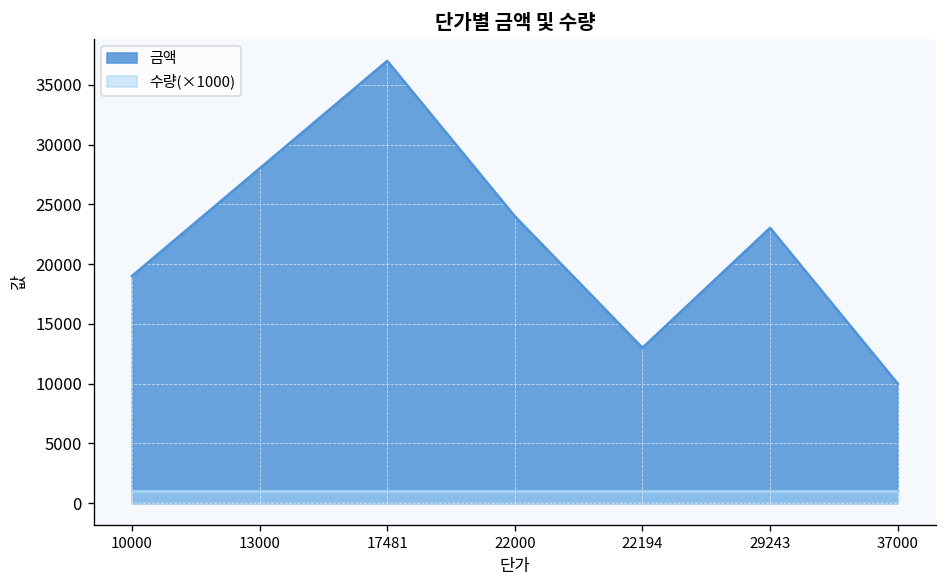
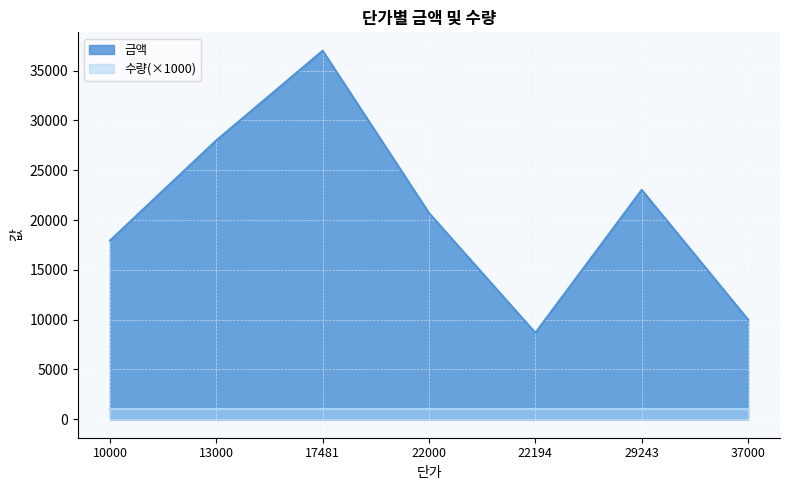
  {
    "금액": {
-     "10000": 19000,
+     "10000": 18000,
      "13000": 28000,
      "17481": 37000,
-     "22000": 24000,
-     "22194": 13000,
+     "22000": 21000,
+     "22194": 9000,
      "29243": 23000,
      "37000": 10000
    },
    "수량(×1000)": {
      "10000": 1000,
      "13000": 1000,
      "17481": 1000,
      "22000": 1000,
      "22194": 1000,
      "29243": 1000,
      "37000": 1000
    }
  }
